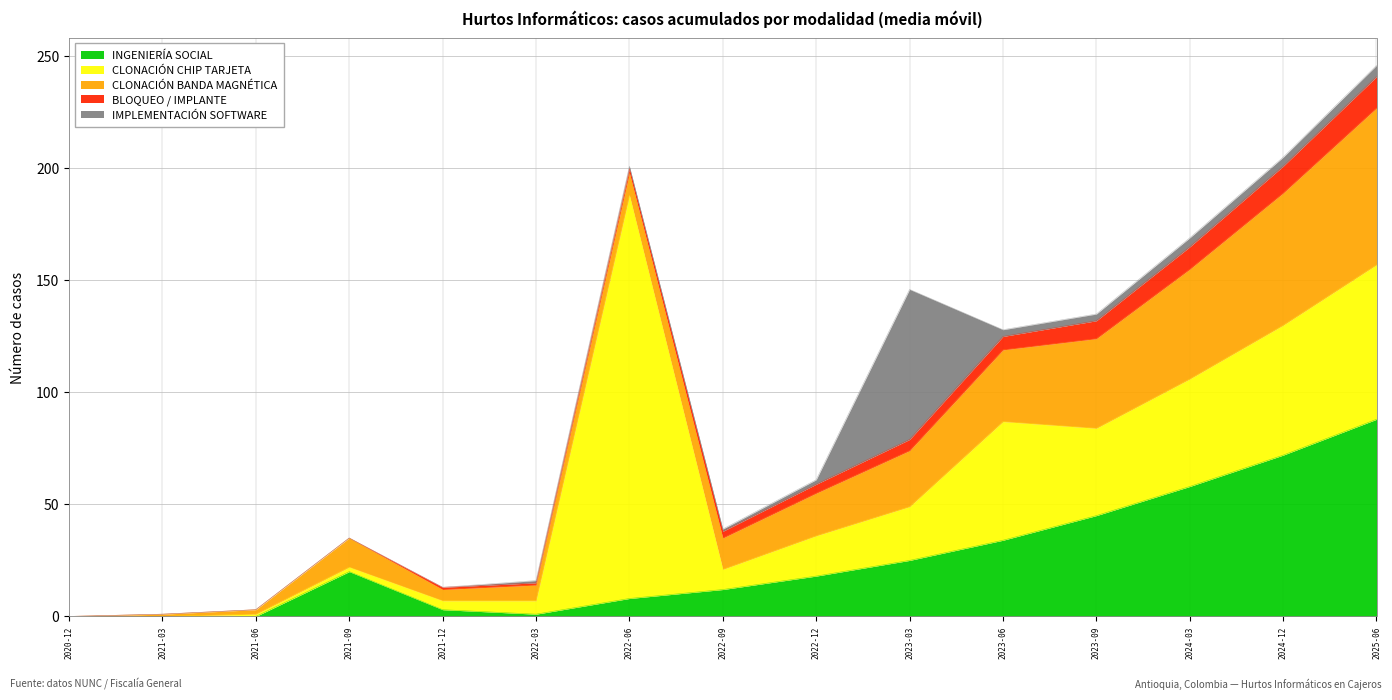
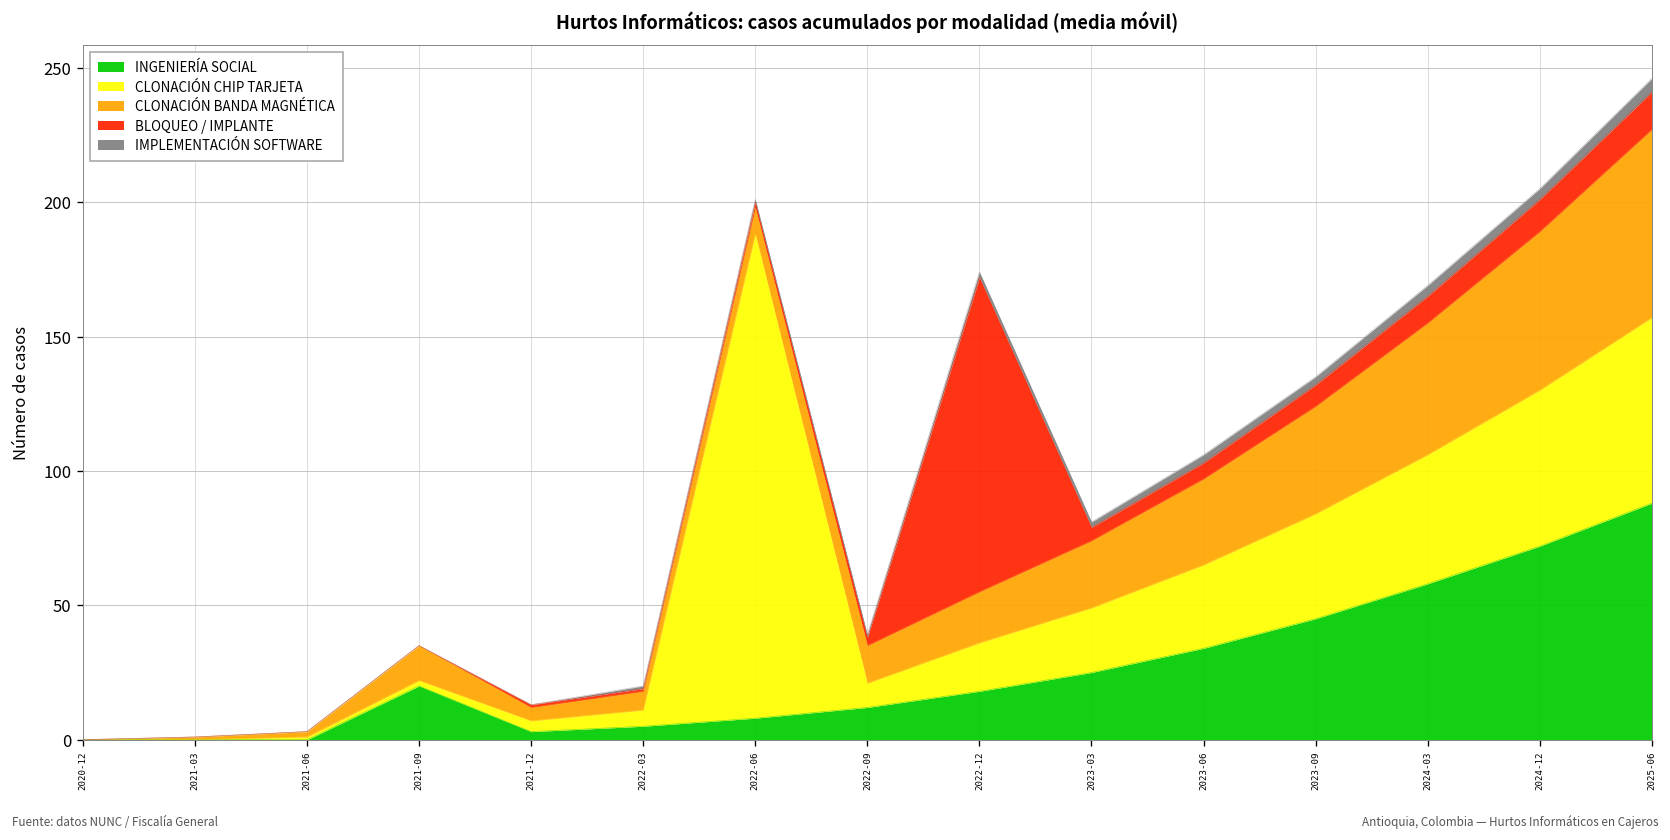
  {
    "INGENIERÍA SOCIAL": {
      "2021-09": 20,
      "2021-12": 3,
-     "2022-03": 1,
+     "2022-03": 5,
      "2022-06": 8,
      "2022-09": 12,
      "2022-12": 18,
      "2023-03": 25,
      "2023-06": 34,
      "2023-09": 45,
      "2024-03": 58,
      "2024-12": 72,
      "2025-06": 88
    },
    "CLONACIÓN CHIP TARJETA": {
      "2021-09": 2,
      "2021-12": 4,
      "2022-03": 6,
      "2022-06": 180,
      "2022-09": 9,
      "2022-12": 18,
      "2023-03": 24,
-     "2023-06": 53,
+     "2023-06": 31,
      "2023-09": 39,
      "2024-03": 48,
      "2024-12": 58,
      "2025-06": 69
    },
    "CLONACIÓN BANDA MAGNÉTICA": {
      "2022-06": 10,
      "2022-09": 14,
      "2022-12": 19,
      "2023-03": 25,
      "2023-06": 32,
      "2023-09": 40,
      "2024-03": 49,
      "2024-12": 59,
      "2025-06": 70
    },
    "BLOQUEO / IMPLANTE": {
-     "2022-12": 4,
+     "2022-12": 117,
      "2023-03": 5,
      "2023-06": 6,
      "2023-09": 8,
      "2024-03": 10,
      "2024-12": 12,
      "2025-06": 14
    },
    "IMPLEMENTACIÓN SOFTWARE": {
      "2022-12": 2,
-     "2023-03": 67,
+     "2023-03": 2,
      "2023-06": 3,
      "2023-09": 3,
      "2024-03": 4,
      "2024-12": 4,
      "2025-06": 5
    }
  }
